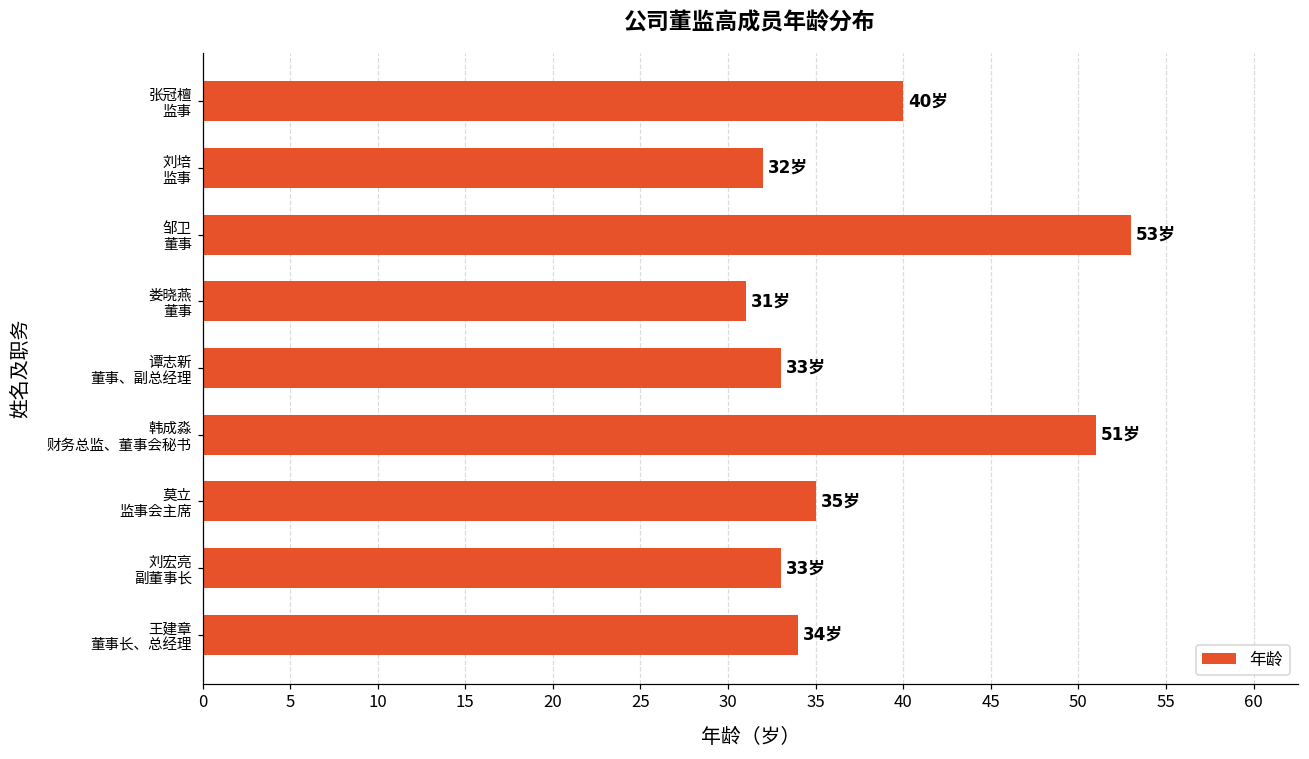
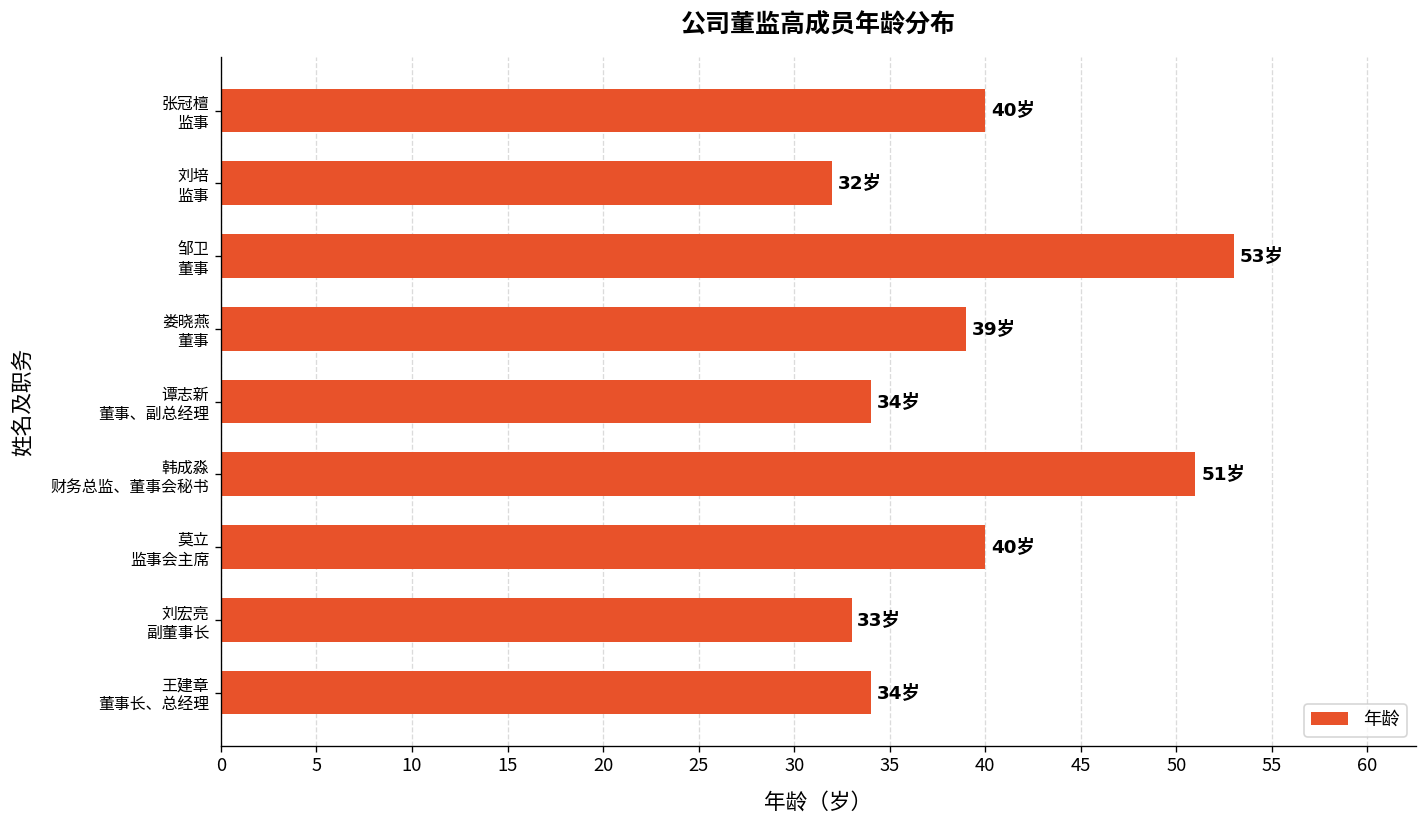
  {
    "张冠檀 监事": "40岁",
    "刘培 监事": "32岁",
    "邹卫 董事": "53岁",
-   "娄晓燕 董事": "31岁",
-   "谭志新 董事、副总经理": "33岁",
+   "娄晓燕 董事": "39岁",
+   "谭志新 董事、副总经理": "34岁",
    "韩成淼 财务总监、董事会秘书": "51岁",
-   "莫立 监事会主席": "35岁",
+   "莫立 监事会主席": "40岁",
    "刘宏亮 副董事长": "33岁",
    "王建章 董事长、总经理": "34岁"
  }
